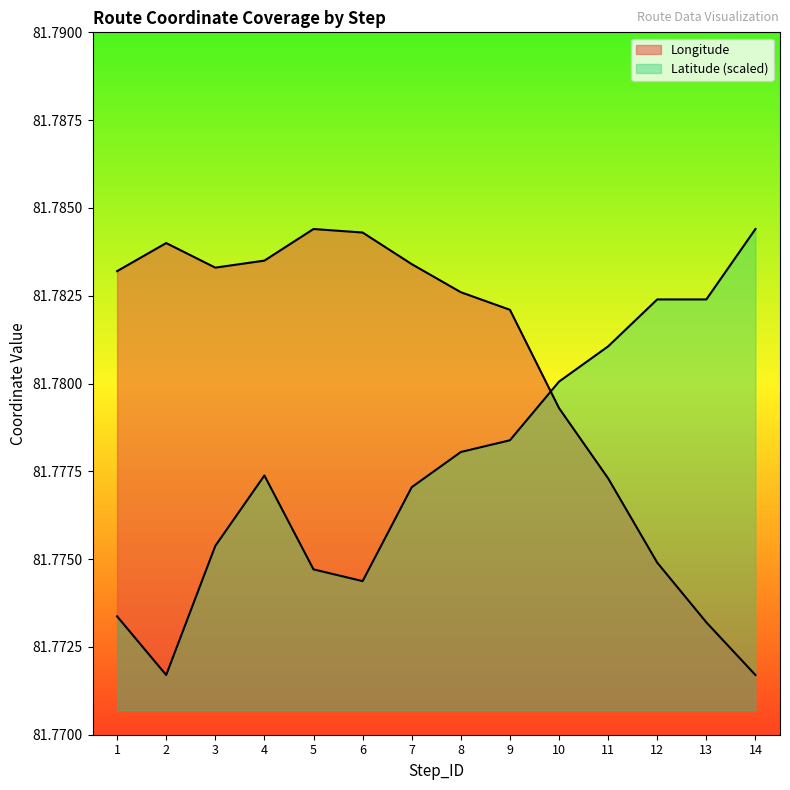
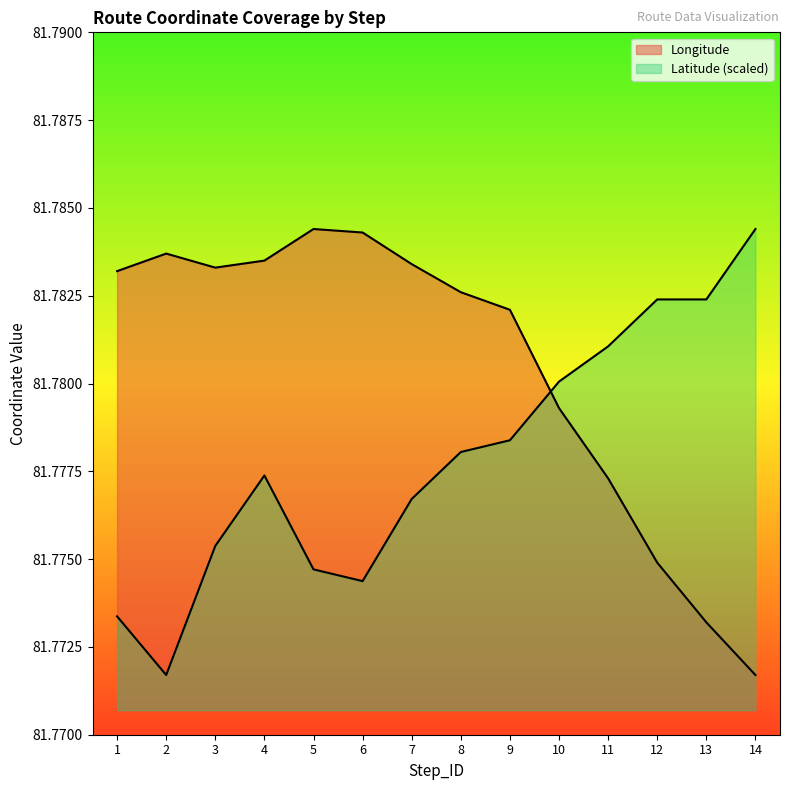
  {
    "Longitude": {
      "1": 81.7832,
-     "2": 81.7840,
+     "2": 81.7837,
      "3": 81.7833,
      "4": 81.7835,
      "5": 81.7844,
      "6": 81.7843,
      "7": 81.7834,
      "8": 81.7826,
      "9": 81.7821,
      "10": 81.7793,
      "11": 81.7773,
      "12": 81.7749,
      "13": 81.7732,
      "14": 81.7717
    },
    "Latitude (scaled)": {
      "1": 81.7734,
      "2": 81.7717,
      "3": 81.7754,
      "4": 81.7774,
      "5": 81.7747,
      "6": 81.7744,
-     "7": 81.7770,
+     "7": 81.7767,
      "8": 81.7781,
      "9": 81.7784,
      "10": 81.7801,
      "11": 81.7811,
      "12": 81.7824,
      "13": 81.7824,
      "14": 81.7844
    }
  }
